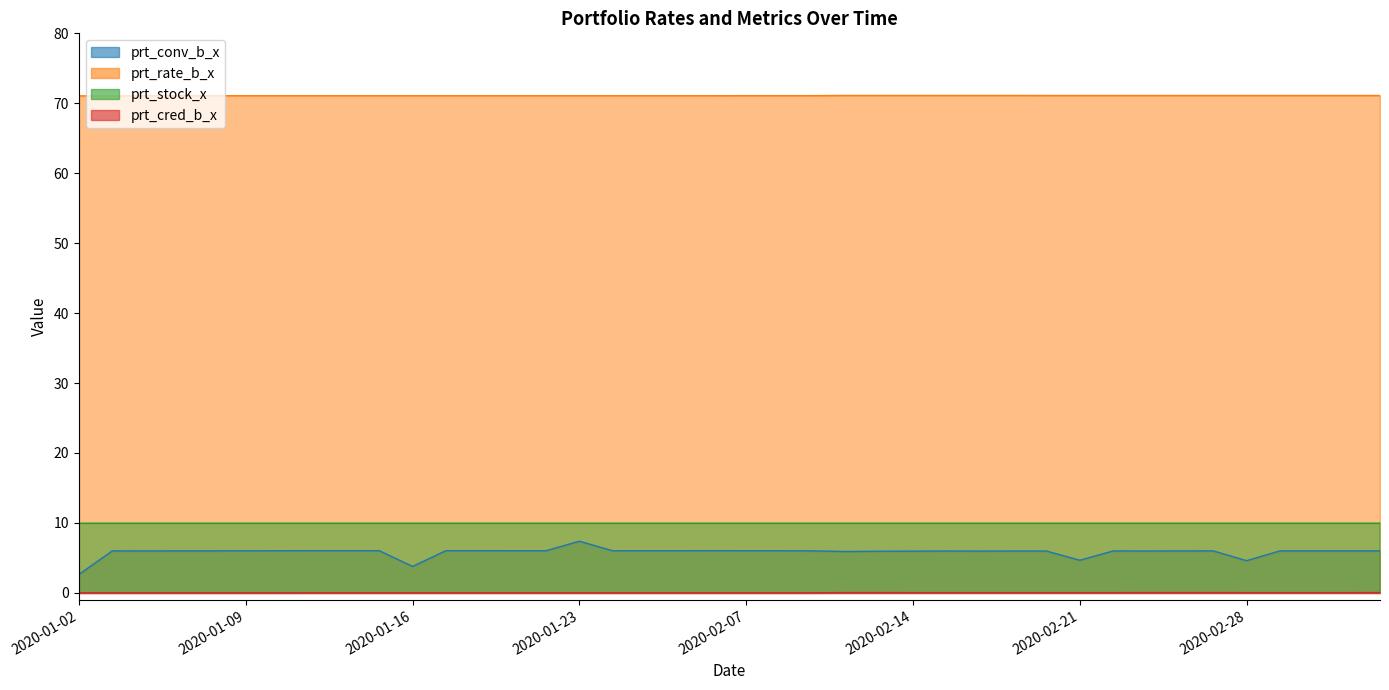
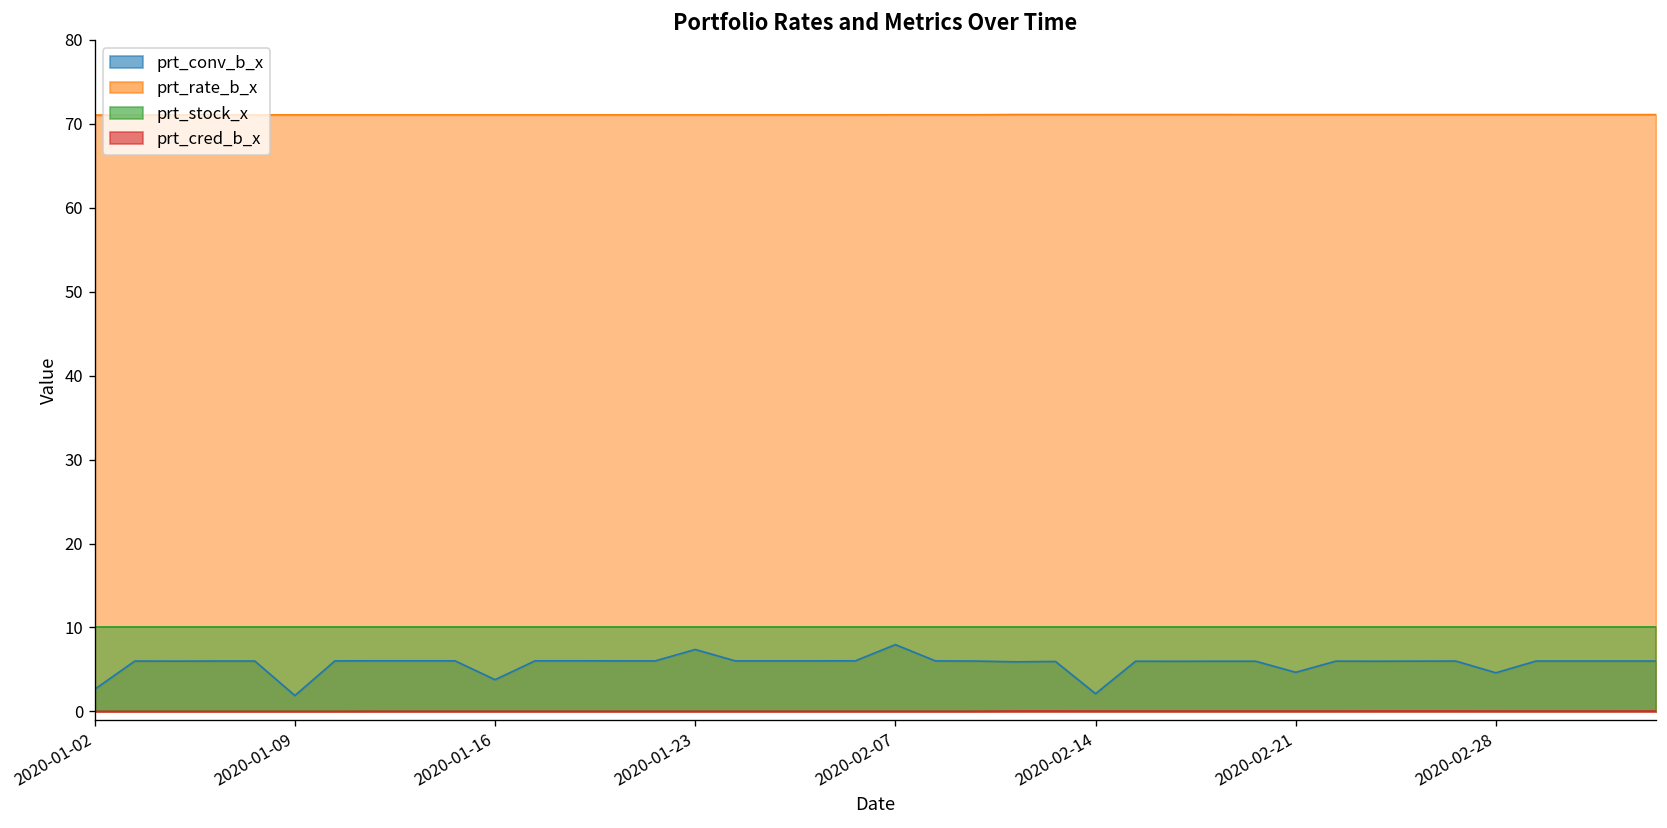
  {
    "prt_conv_b_x": {
      "2020-01-02": 3,
-     "2020-01-09": 6,
+     "2020-01-09": 2,
      "2020-01-16": 4,
      "2020-01-23": 7,
-     "2020-02-07": 6,
-     "2020-02-14": 6,
+     "2020-02-07": 8,
+     "2020-02-14": 2,
      "2020-02-21": 5,
      "2020-02-28": 5
    },
    "prt_rate_b_x": {
      "2020-01-02": 71,
      "2020-01-09": 71,
      "2020-01-16": 71,
      "2020-01-23": 71,
      "2020-02-07": 71,
      "2020-02-14": 71,
      "2020-02-21": 71,
      "2020-02-28": 71
    },
    "prt_stock_x": {
      "2020-01-02": 10,
      "2020-01-09": 10,
      "2020-01-16": 10,
      "2020-01-23": 10,
      "2020-02-07": 10,
      "2020-02-14": 10,
      "2020-02-21": 10,
      "2020-02-28": 10
    },
    "prt_cred_b_x": {
      "2020-01-02": 0,
      "2020-01-09": 0,
      "2020-01-16": 0,
      "2020-01-23": 0,
      "2020-02-07": 0,
      "2020-02-14": 0,
      "2020-02-21": 0,
      "2020-02-28": 0
    }
  }
